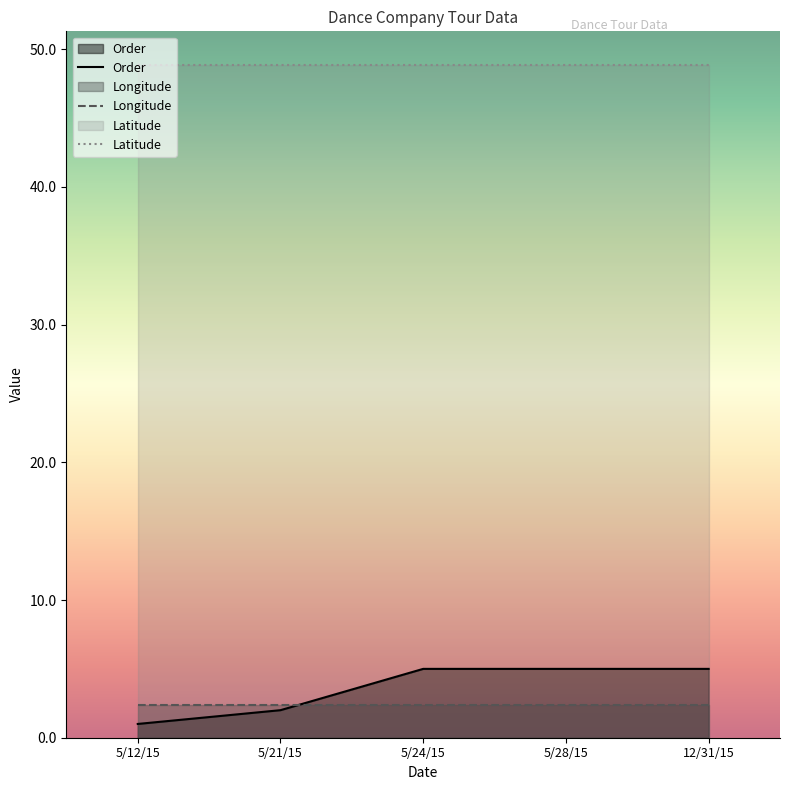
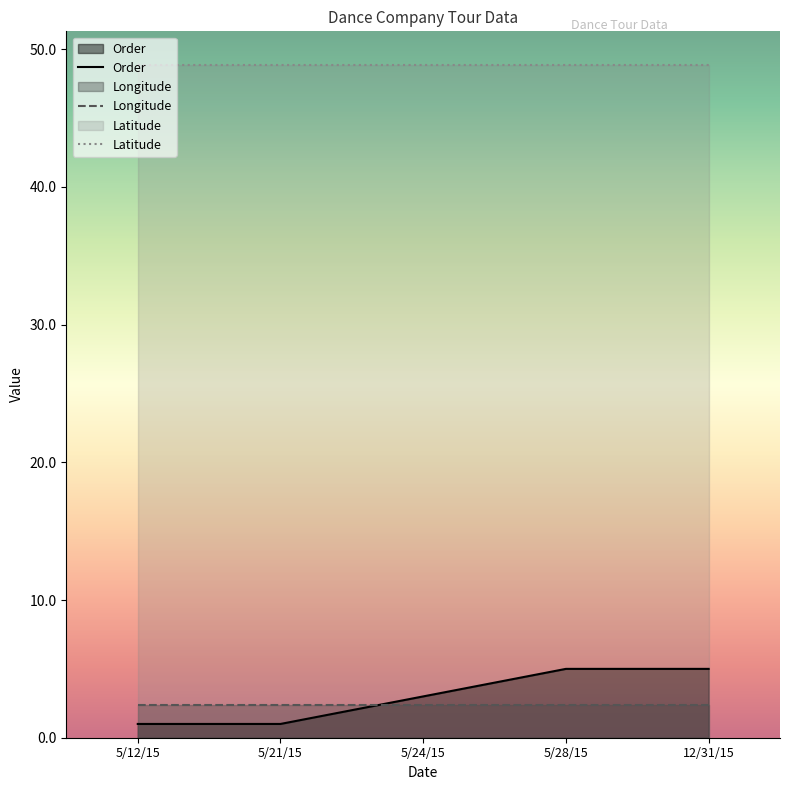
  {
    "Order": {
      "5/12/15": 1,
-     "5/21/15": 2,
-     "5/24/15": 5,
+     "5/21/15": 1,
+     "5/24/15": 3,
      "5/28/15": 5,
      "12/31/15": 5
    },
    "Latitude": {
      "5/21/15": 49,
      "5/24/15": 49,
      "5/28/15": 49,
      "12/31/15": 49
    }
  }
